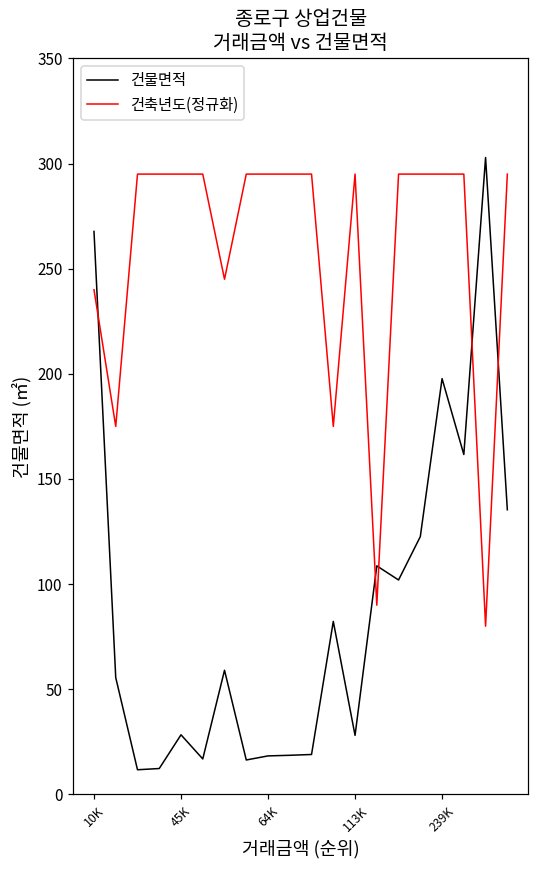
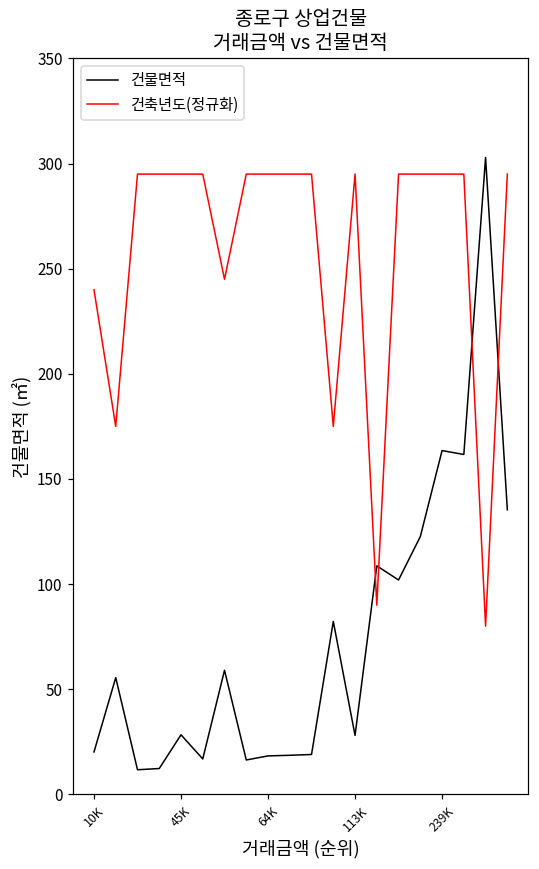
  {
    "건물면적": {
-     "10K": 268,
+     "10K": 20,
      "45K": 28,
      "64K": 18,
      "113K": 28,
-     "239K": 198
+     "239K": 164
    },
    "건축년도(정규화)": {
      "10K": 240,
      "45K": 295,
      "64K": 295,
      "113K": 295,
      "239K": 295
    }
  }
